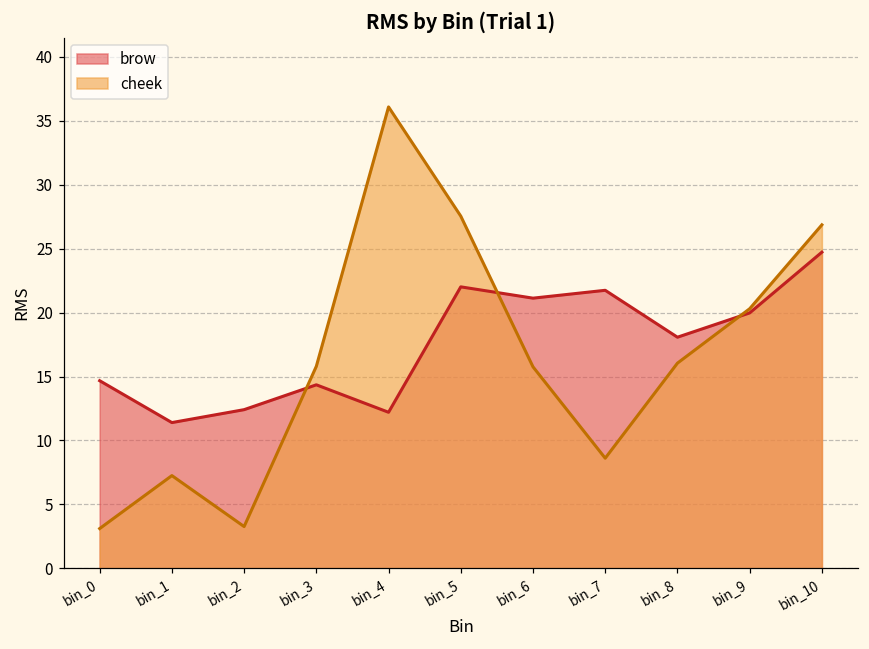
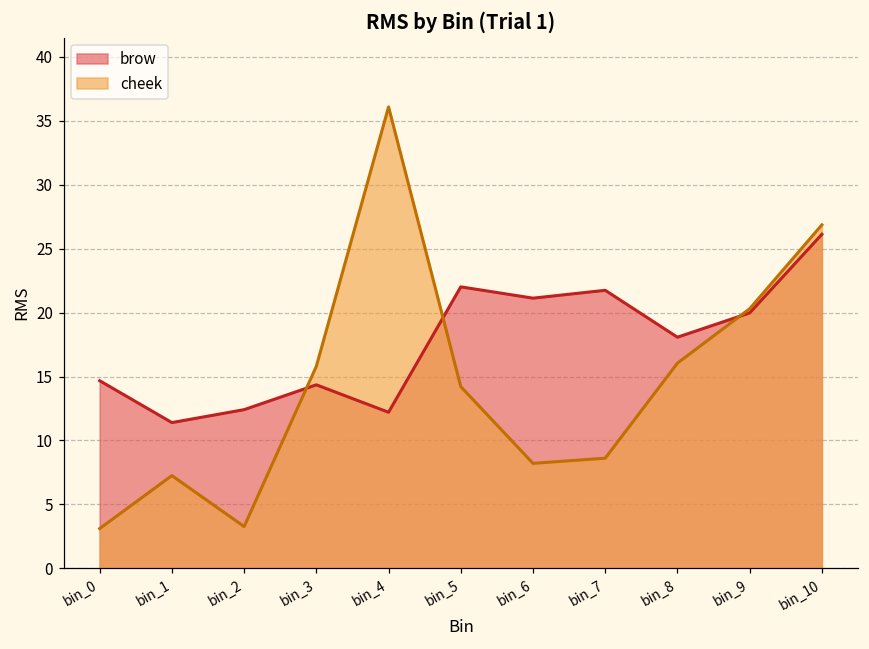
  {
    "brow": {
      "bin_0": 14.7,
      "bin_1": 11.4,
      "bin_2": 12.4,
      "bin_3": 14.4,
      "bin_4": 12.2,
      "bin_5": 22.0,
      "bin_6": 21.1,
      "bin_7": 21.7,
      "bin_8": 18.1,
      "bin_9": 20.0,
-     "bin_10": 24.7
+     "bin_10": 26.1
    },
    "cheek": {
      "bin_0": 3.1,
      "bin_1": 7.2,
      "bin_2": 3.3,
      "bin_3": 15.8,
      "bin_4": 36.1,
-     "bin_5": 27.5,
-     "bin_6": 15.8,
+     "bin_5": 14.2,
+     "bin_6": 8.2,
      "bin_7": 8.6,
      "bin_8": 16.0,
      "bin_9": 20.3,
      "bin_10": 26.9
    }
  }
